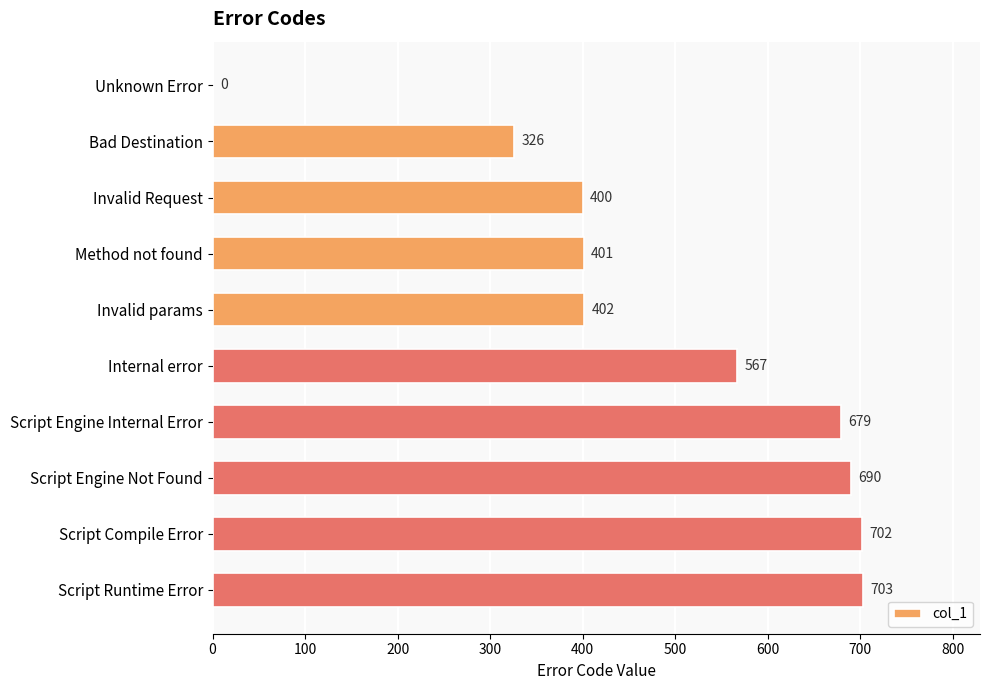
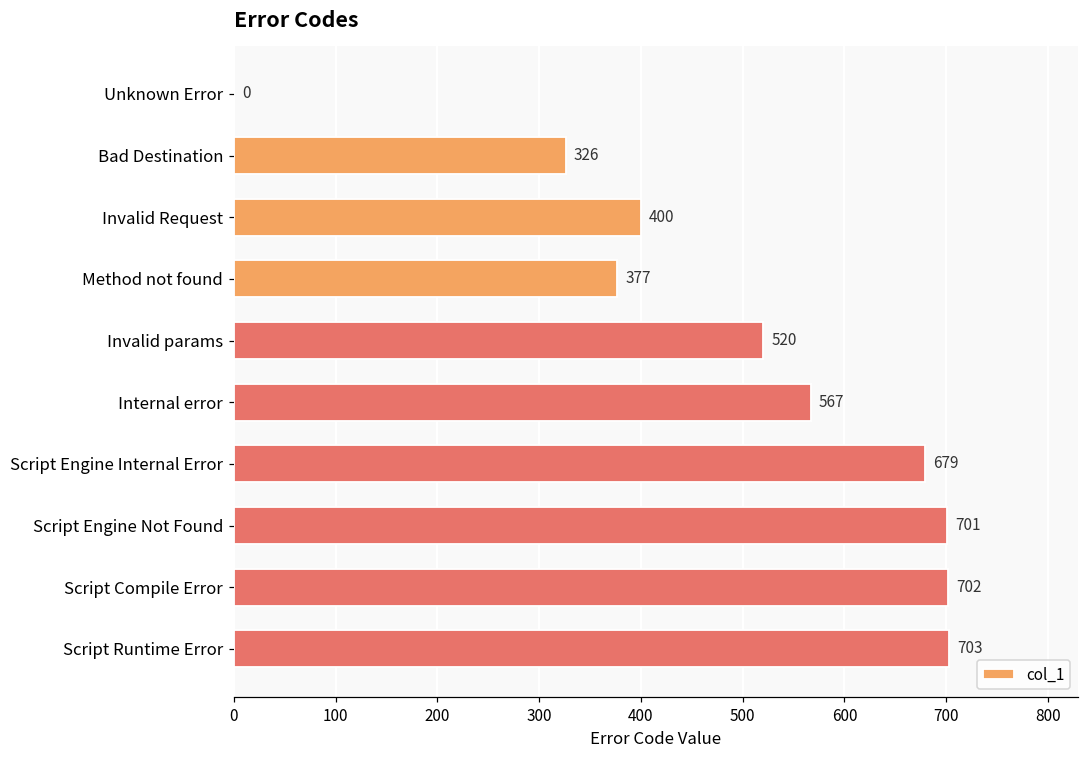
  {
    "Unknown Error": 0,
    "Bad Destination": 326,
    "Invalid Request": 400,
-   "Method not found": 401,
-   "Invalid params": 402,
+   "Method not found": 377,
+   "Invalid params": 520,
    "Internal error": 567,
    "Script Engine Internal Error": 679,
-   "Script Engine Not Found": 690,
+   "Script Engine Not Found": 701,
    "Script Compile Error": 702,
    "Script Runtime Error": 703
  }
